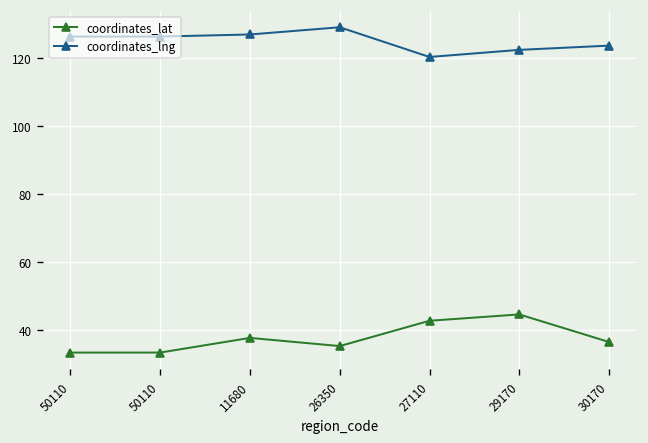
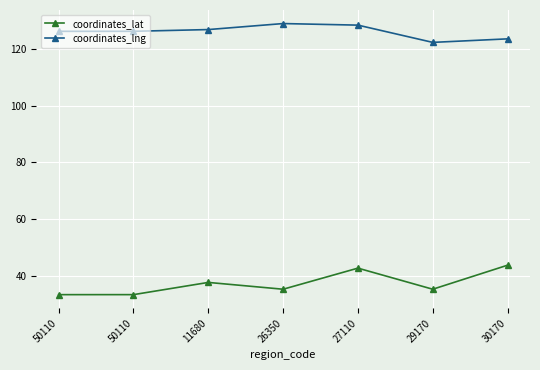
  {
    "coordinates_lat": {
      "11680": 38,
      "26350": 35,
      "27110": 43,
-     "29170": 44,
-     "30170": 36
+     "29170": 35,
+     "30170": 44
    },
    "coordinates_lng": {
      "11680": 127,
      "26350": 129,
-     "27110": 120,
+     "27110": 129,
      "29170": 122,
      "30170": 124
    }
  }
